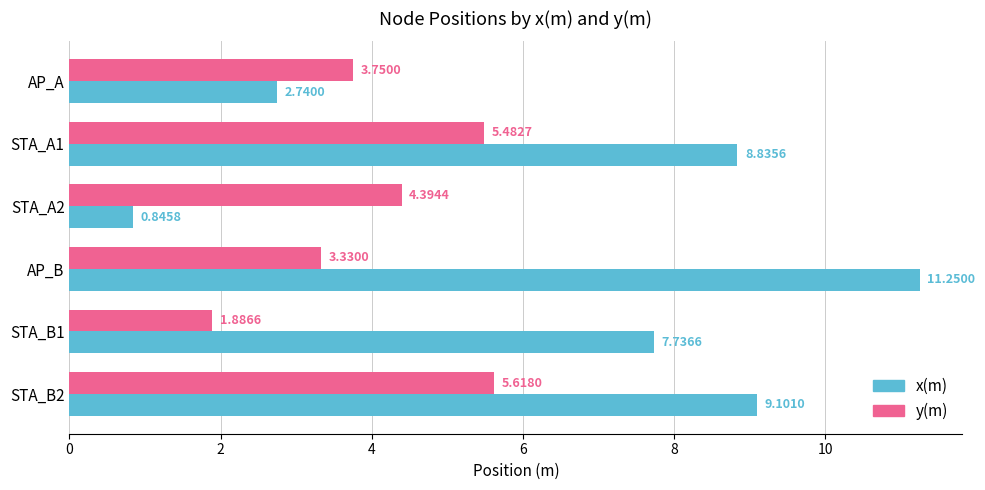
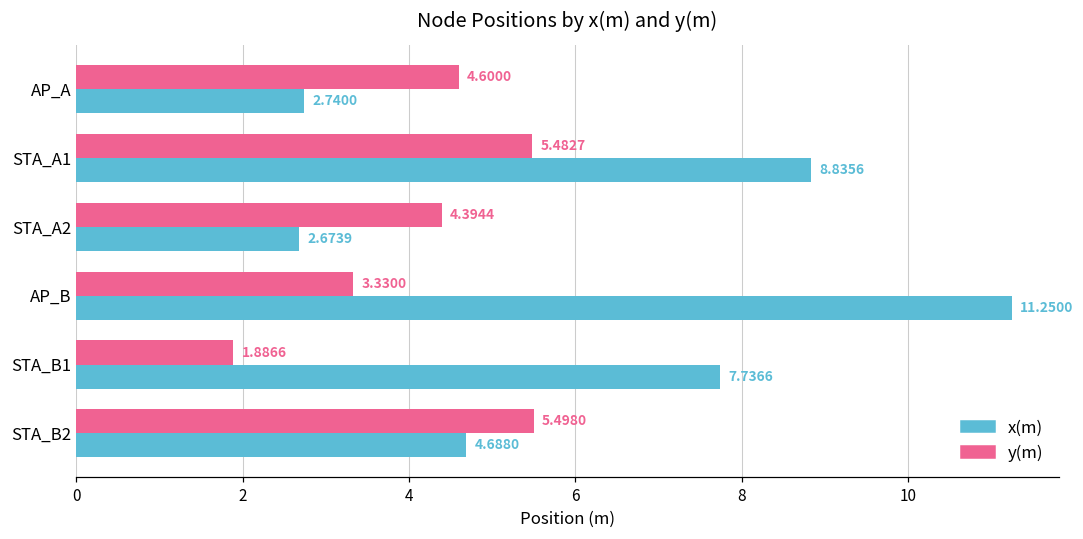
  {
    "x(m)": {
      "AP_A": 2.7400,
      "STA_A1": 8.8356,
-     "STA_A2": 0.8458,
+     "STA_A2": 2.6739,
      "AP_B": 11.2500,
      "STA_B1": 7.7366,
-     "STA_B2": 9.1010
+     "STA_B2": 4.6880
    },
    "y(m)": {
-     "AP_A": 3.7500,
+     "AP_A": 4.6000,
      "STA_A1": 5.4827,
      "STA_A2": 4.3944,
      "AP_B": 3.3300,
      "STA_B1": 1.8866,
-     "STA_B2": 5.6180
+     "STA_B2": 5.4980
    }
  }
